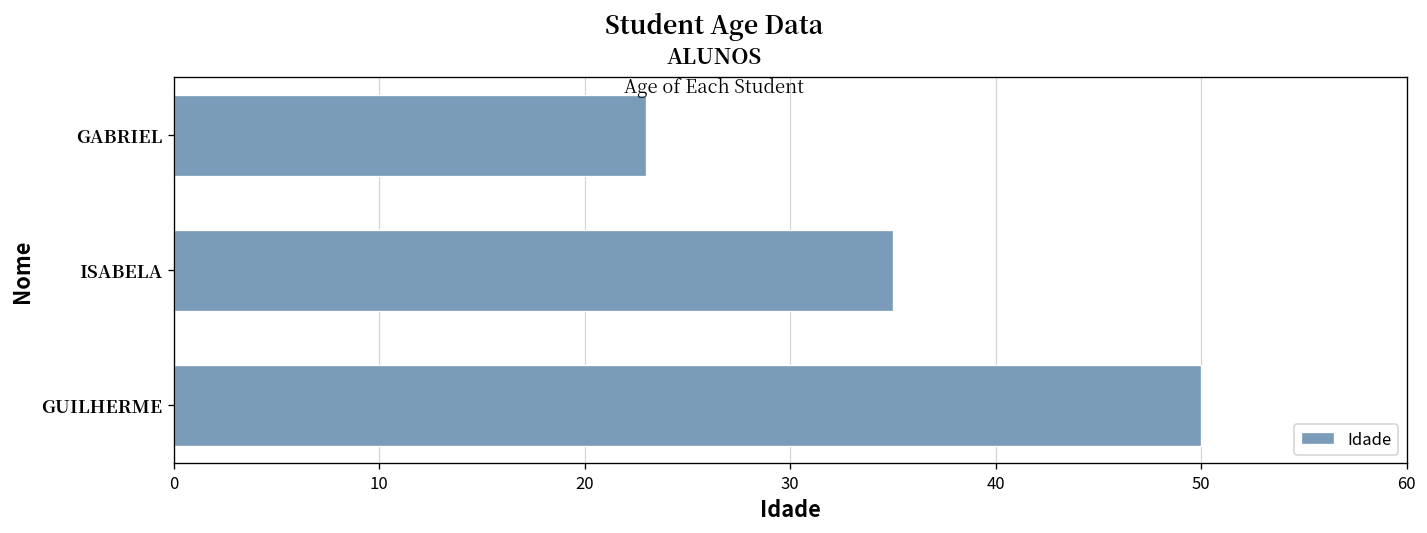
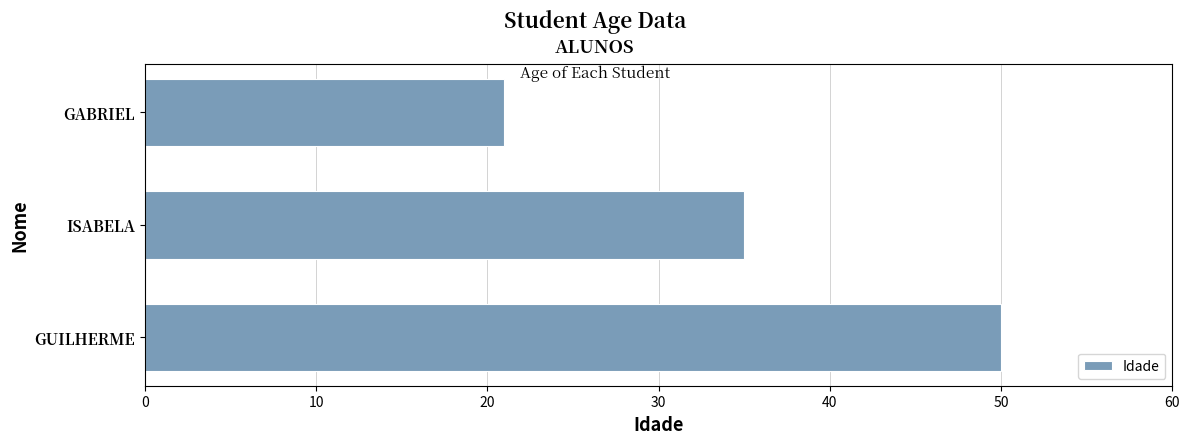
  {
-   "GABRIEL": 23,
+   "GABRIEL": 21,
    "ISABELA": 35,
    "GUILHERME": 50
  }
